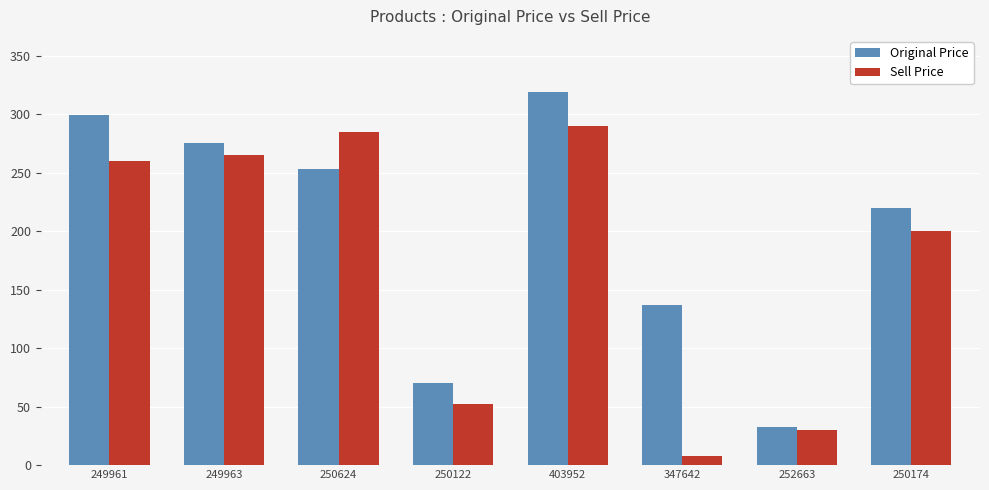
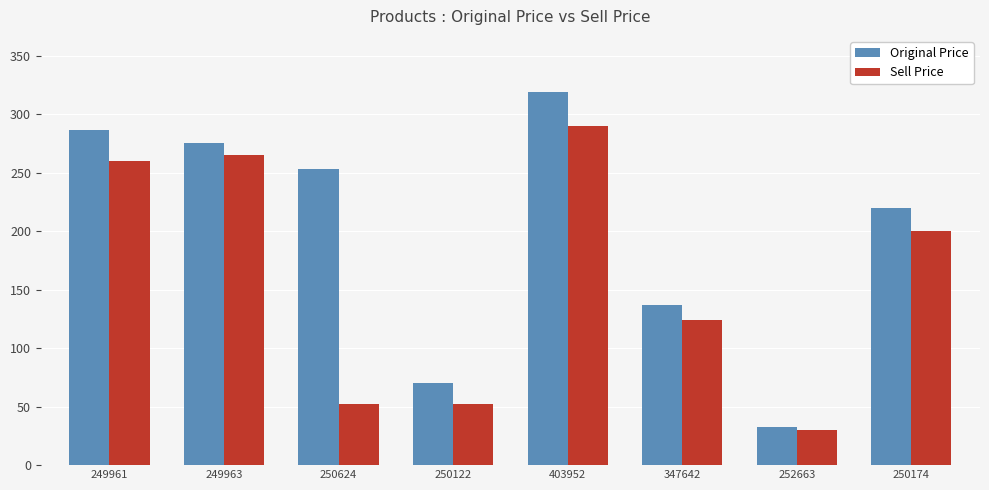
  {
    "Original Price": {
-     "249961": 299,
+     "249961": 286,
      "249963": 275,
      "250624": 253,
      "250122": 70,
      "403952": 319,
      "347642": 137,
      "252663": 33,
      "250174": 220
    },
    "Sell Price": {
      "249961": 260,
      "249963": 265,
-     "250624": 285,
+     "250624": 52,
      "250122": 52,
      "403952": 290,
-     "347642": 8,
+     "347642": 124,
      "252663": 30,
      "250174": 200
    }
  }
